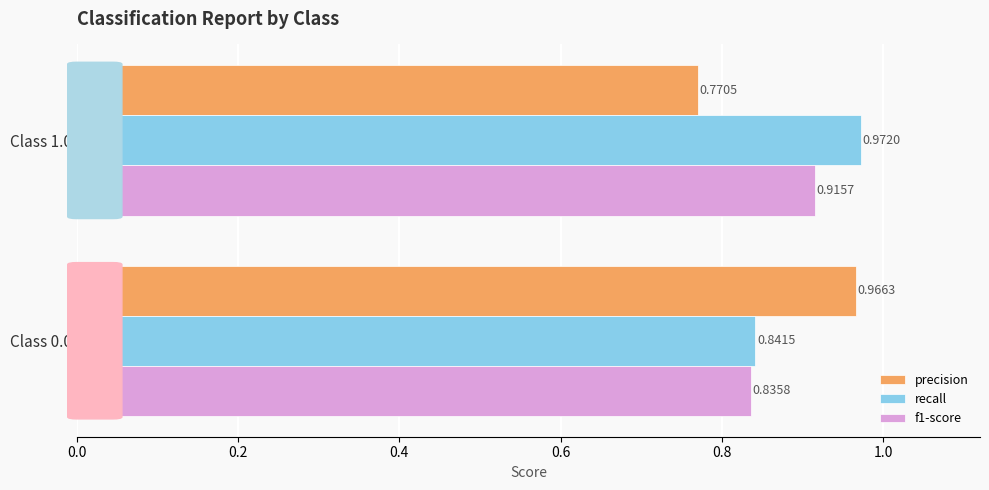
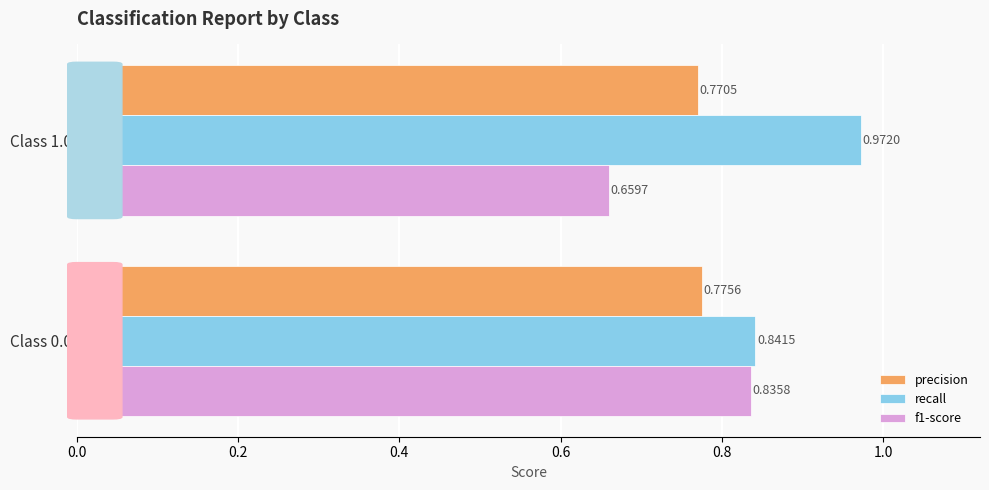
  {
    "precision": {
      "Class 1.0": 0.7705,
-     "Class 0.0": 0.9663
+     "Class 0.0": 0.7756
    },
    "recall": {
      "Class 1.0": 0.9720,
      "Class 0.0": 0.8415
    },
    "f1-score": {
-     "Class 1.0": 0.9157,
+     "Class 1.0": 0.6597,
      "Class 0.0": 0.8358
    }
  }
